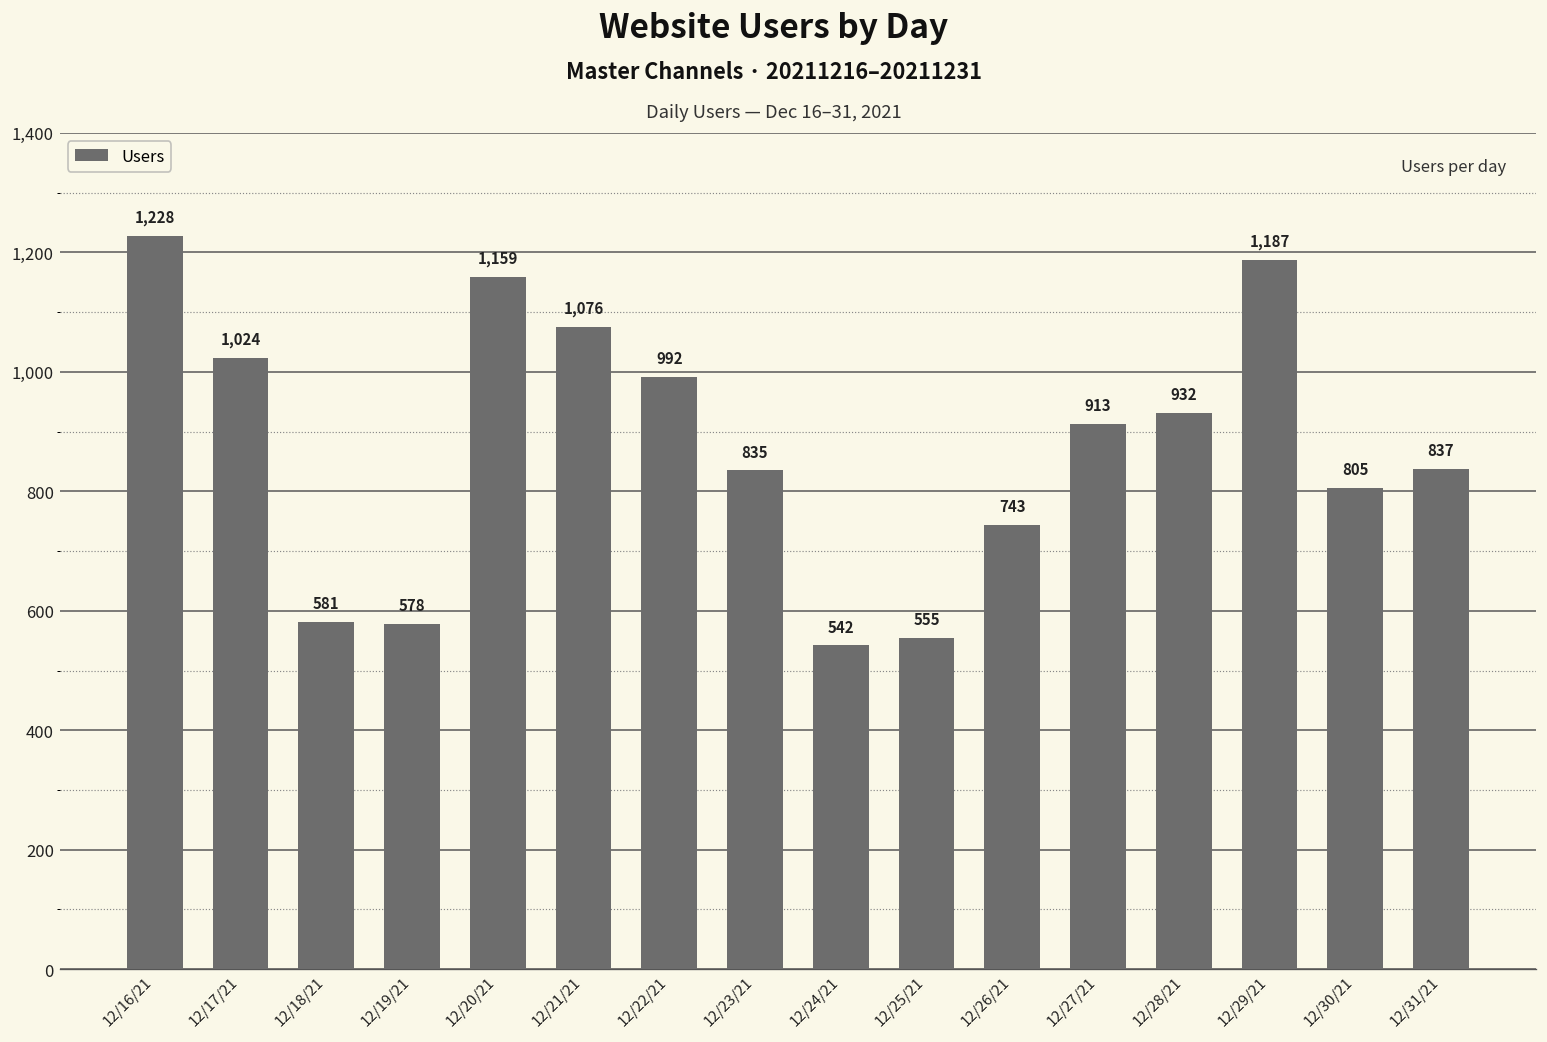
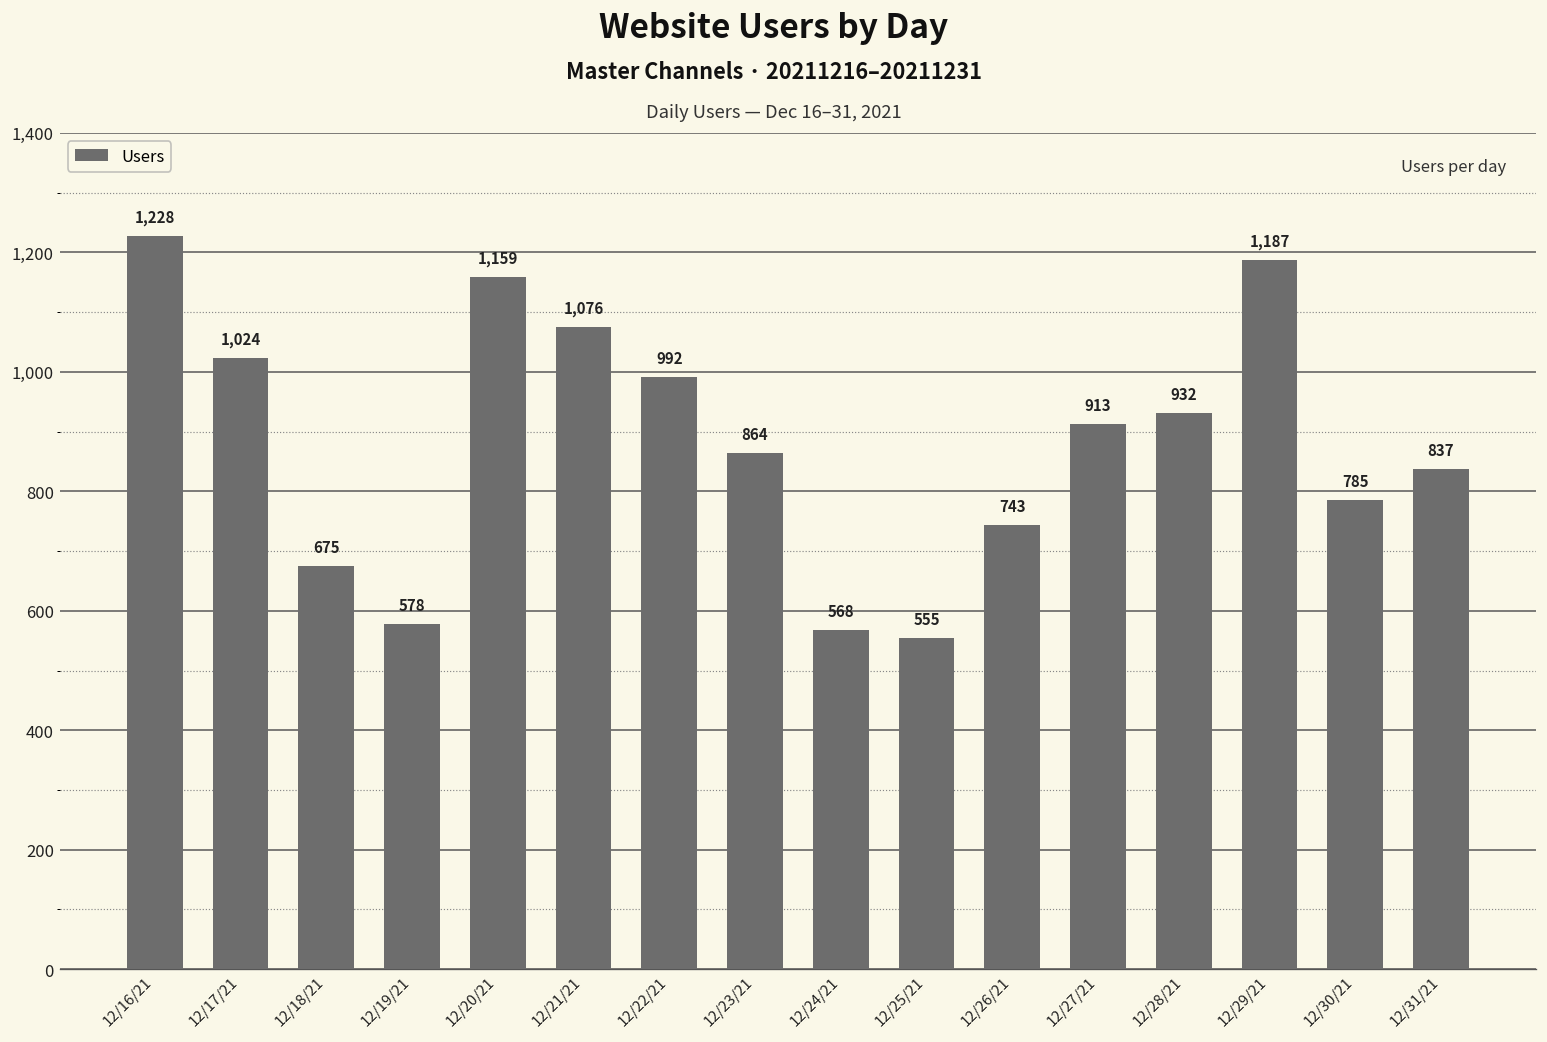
  {
    "12/16/21": "1,228",
    "12/17/21": "1,024",
-   "12/18/21": "581",
+   "12/18/21": "675",
    "12/19/21": "578",
    "12/20/21": "1,159",
    "12/21/21": "1,076",
    "12/22/21": "992",
-   "12/23/21": "835",
-   "12/24/21": "542",
+   "12/23/21": "864",
+   "12/24/21": "568",
    "12/25/21": "555",
    "12/26/21": "743",
    "12/27/21": "913",
    "12/28/21": "932",
    "12/29/21": "1,187",
-   "12/30/21": "805",
+   "12/30/21": "785",
    "12/31/21": "837"
  }
